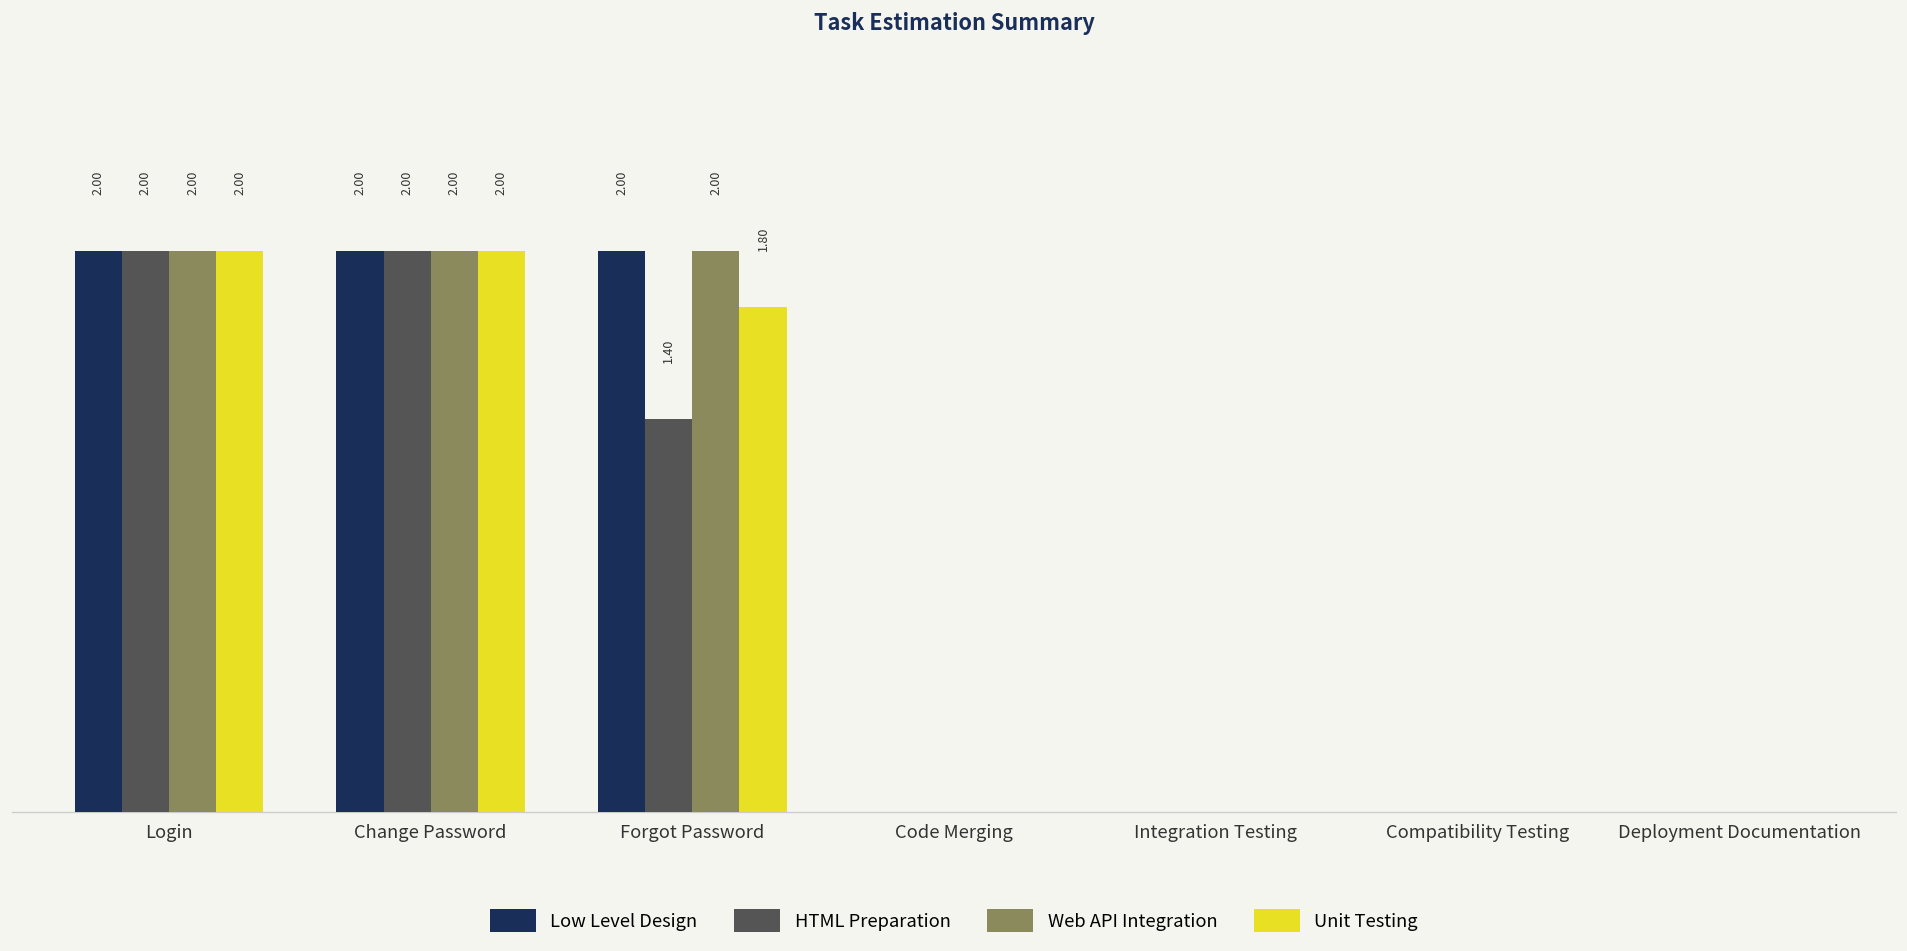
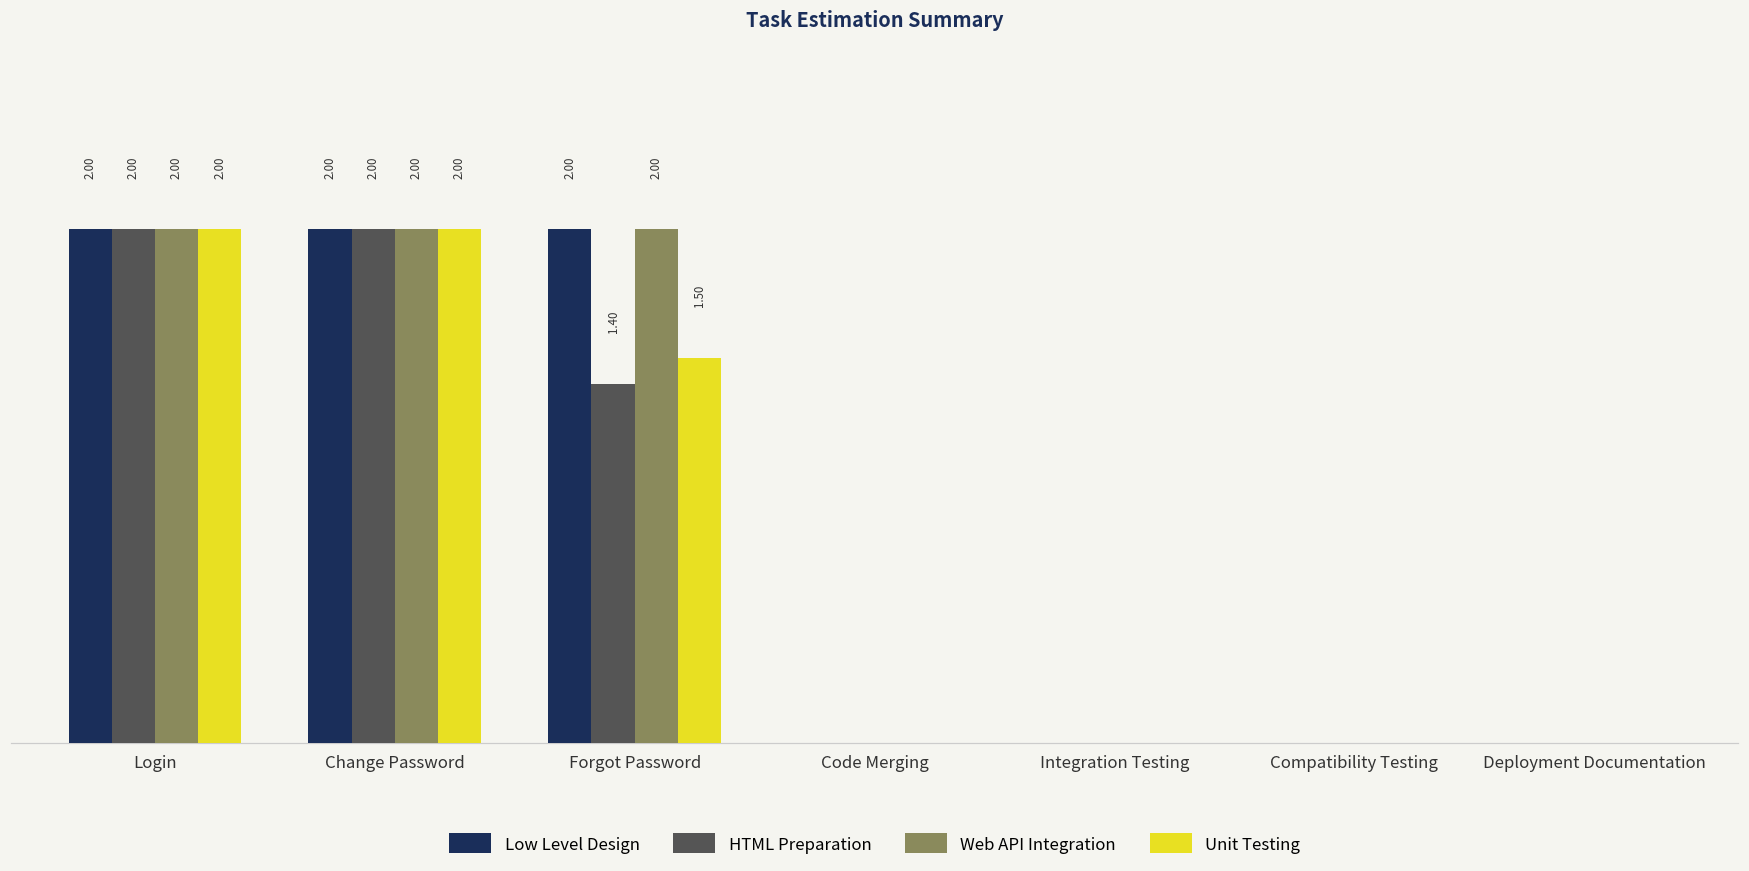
  {
    "Unit Testing": {
-     "Forgot Password": 1.80
+     "Forgot Password": 1.50
    }
  }
